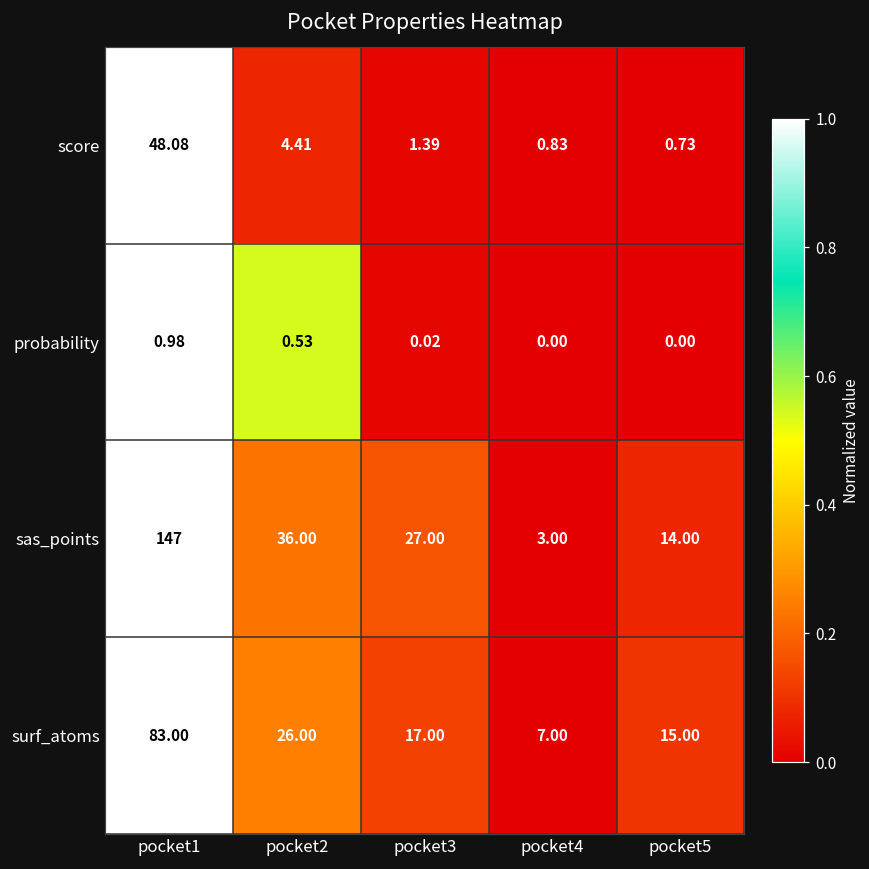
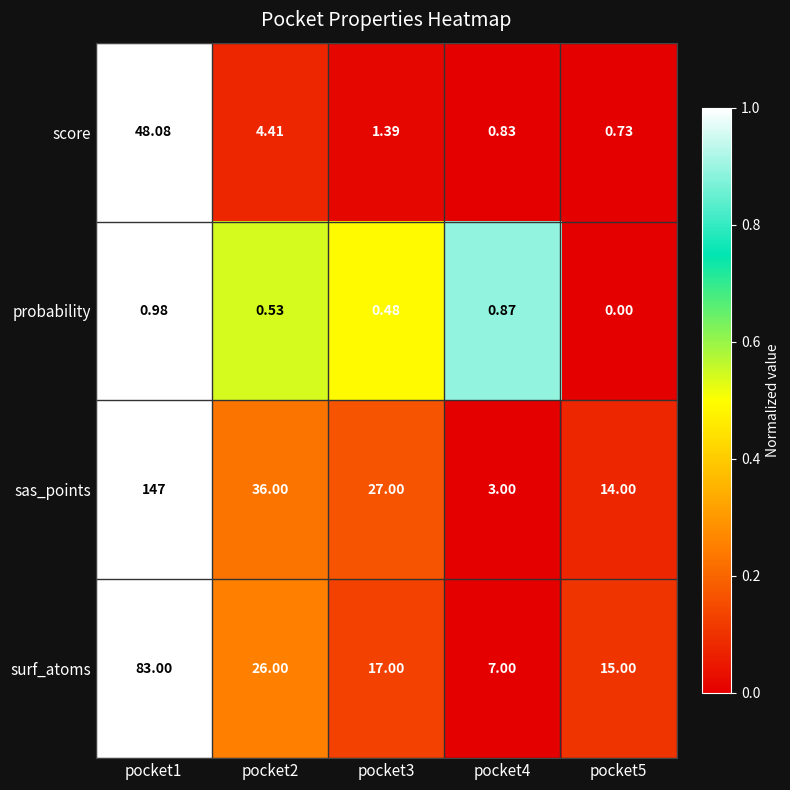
  {
    "score": {
      "pocket1": 48.08,
      "pocket2": 4.41,
      "pocket3": 1.39,
      "pocket4": 0.83,
      "pocket5": 0.73
    },
    "probability": {
      "pocket1": 0.98,
      "pocket2": 0.53,
-     "pocket3": 0.02,
-     "pocket4": 0.00,
+     "pocket3": 0.48,
+     "pocket4": 0.87,
      "pocket5": 0.00
    },
    "sas_points": {
      "pocket1": 147,
      "pocket2": 36.00,
      "pocket3": 27.00,
      "pocket4": 3.00,
      "pocket5": 14.00
    },
    "surf_atoms": {
      "pocket1": 83.00,
      "pocket2": 26.00,
      "pocket3": 17.00,
      "pocket4": 7.00,
      "pocket5": 15.00
    }
  }
